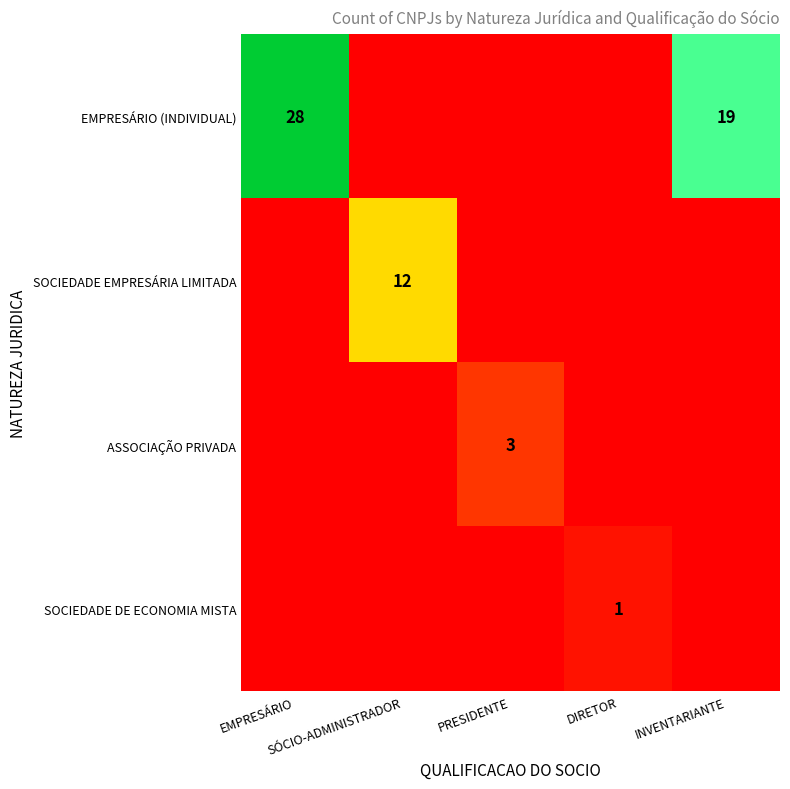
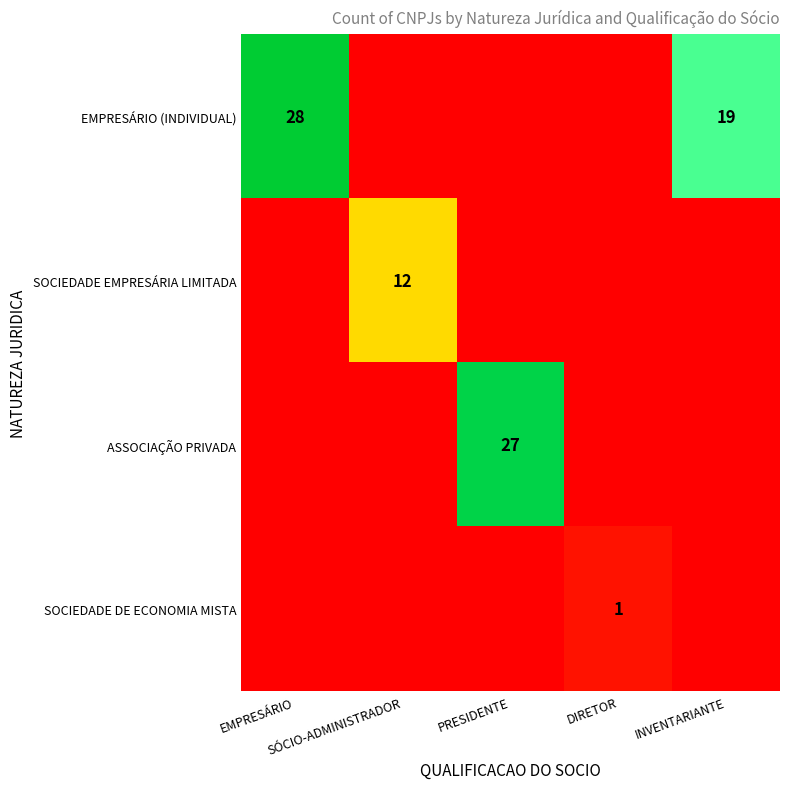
  {
    "EMPRESÁRIO (INDIVIDUAL)": {
      "EMPRESÁRIO": 28,
      "INVENTARIANTE": 19
    },
    "SOCIEDADE EMPRESÁRIA LIMITADA": {
      "SÓCIO-ADMINISTRADOR": 12
    },
    "ASSOCIAÇÃO PRIVADA": {
-     "PRESIDENTE": 3
+     "PRESIDENTE": 27
    },
    "SOCIEDADE DE ECONOMIA MISTA": {
      "DIRETOR": 1
    }
  }
